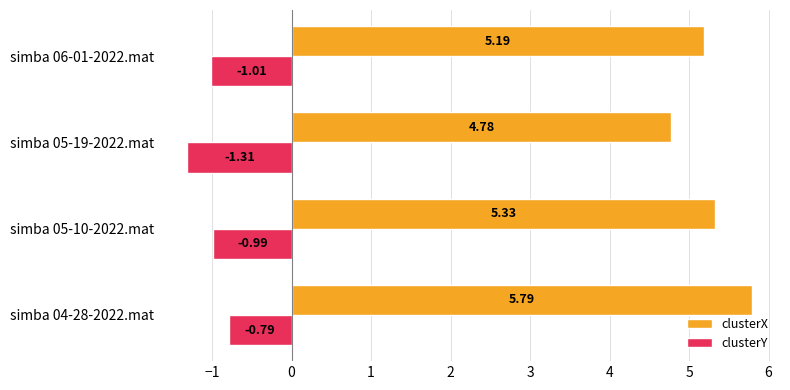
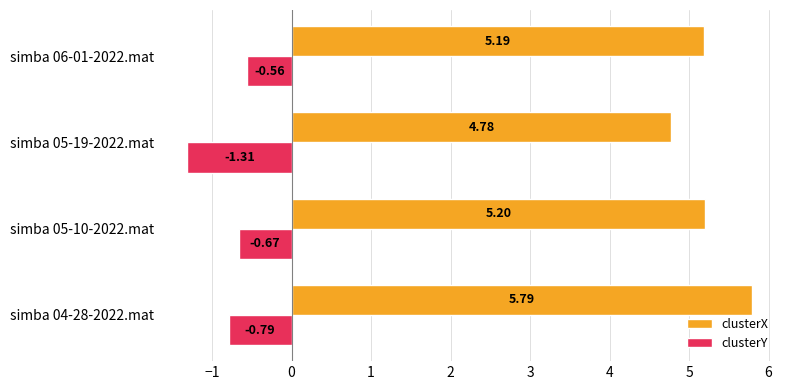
  {
    "clusterX": {
      "simba 06-01-2022.mat": 5.19,
      "simba 05-19-2022.mat": 4.78,
-     "simba 05-10-2022.mat": 5.33,
+     "simba 05-10-2022.mat": 5.20,
      "simba 04-28-2022.mat": 5.79
    },
    "clusterY": {
-     "simba 06-01-2022.mat": -1.01,
+     "simba 06-01-2022.mat": -0.56,
      "simba 05-19-2022.mat": -1.31,
-     "simba 05-10-2022.mat": -0.99,
+     "simba 05-10-2022.mat": -0.67,
      "simba 04-28-2022.mat": -0.79
    }
  }
